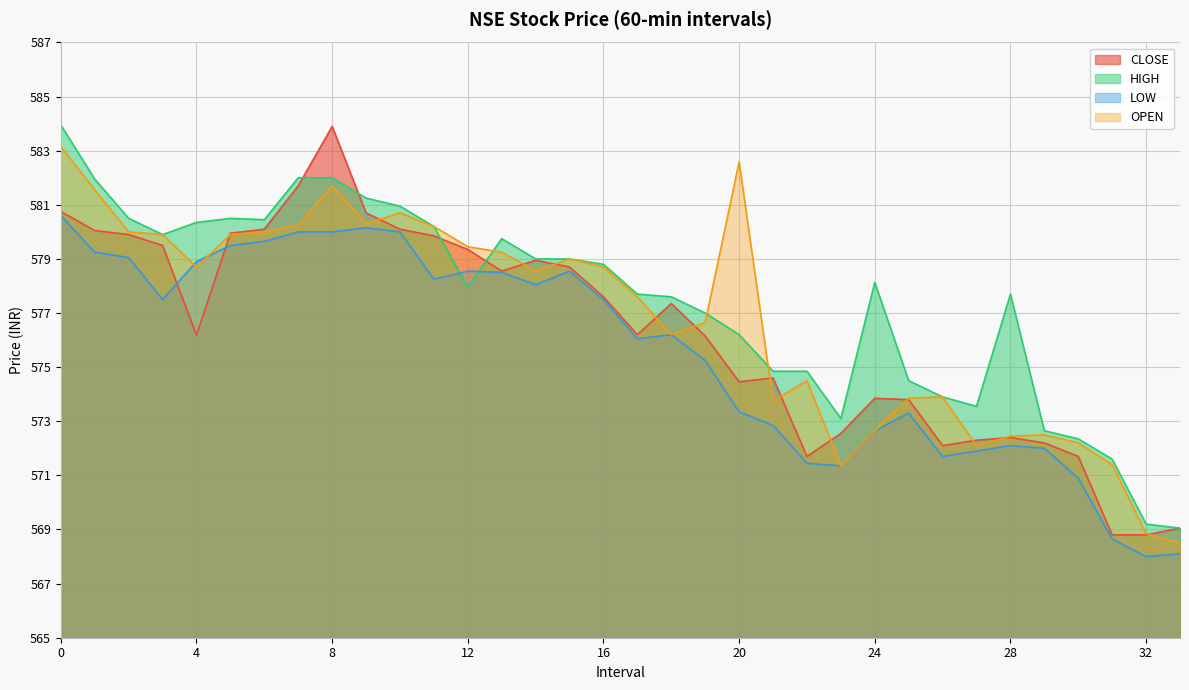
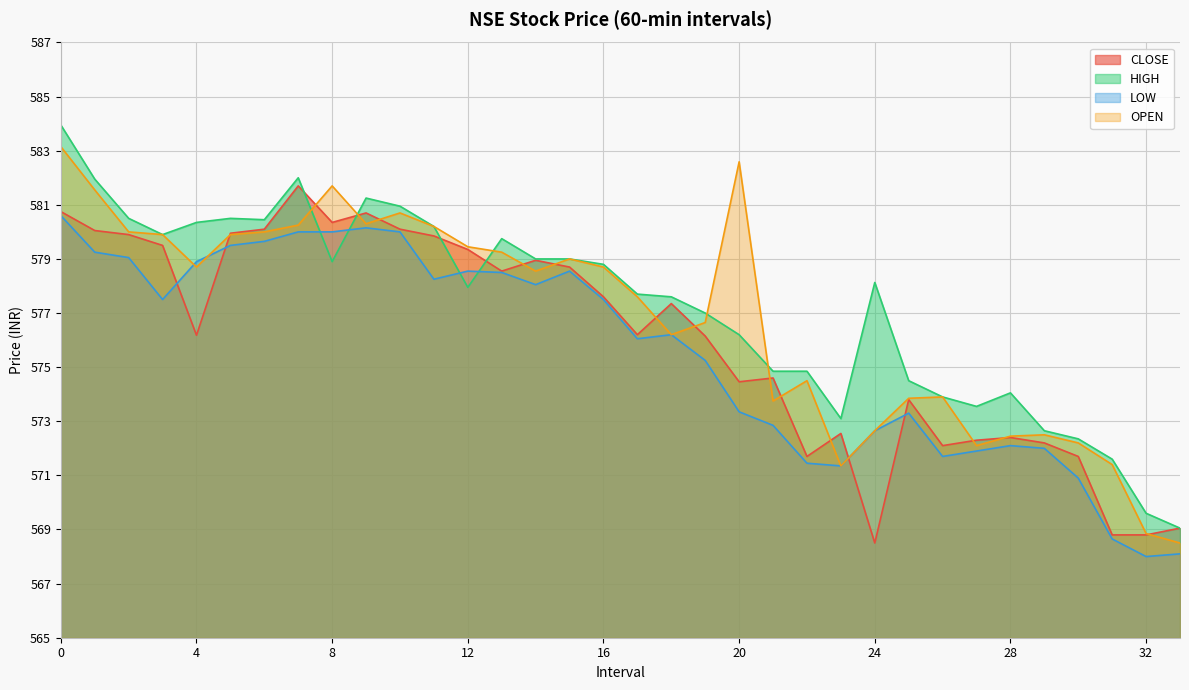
  {
    "CLOSE": {
      "0": 580.8,
      "4": 576.2,
-     "8": 583.9,
+     "8": 580.4,
      "12": 579.4,
      "16": 577.6,
      "20": 574.5,
-     "24": 573.9
+     "24": 568.5
    },
    "HIGH": {
      "0": 584.0,
      "4": 580.4,
-     "8": 582.0,
+     "8": 578.9,
      "12": 578.0,
      "16": 578.8,
      "20": 576.2,
      "24": 578.1,
-     "28": 577.7,
-     "32": 569.2
+     "28": 574.1,
+     "32": 569.6
    },
    "LOW": {
      "0": 580.6,
      "4": 578.9,
      "8": 580.0,
      "12": 578.6,
      "16": 577.5,
      "20": 573.4,
      "28": 572.1,
      "32": 568.0
    },
    "OPEN": {
      "0": 583.2,
      "4": 578.7,
      "8": 581.7,
      "12": 579.5,
      "16": 578.7,
      "20": 582.6
    }
  }
